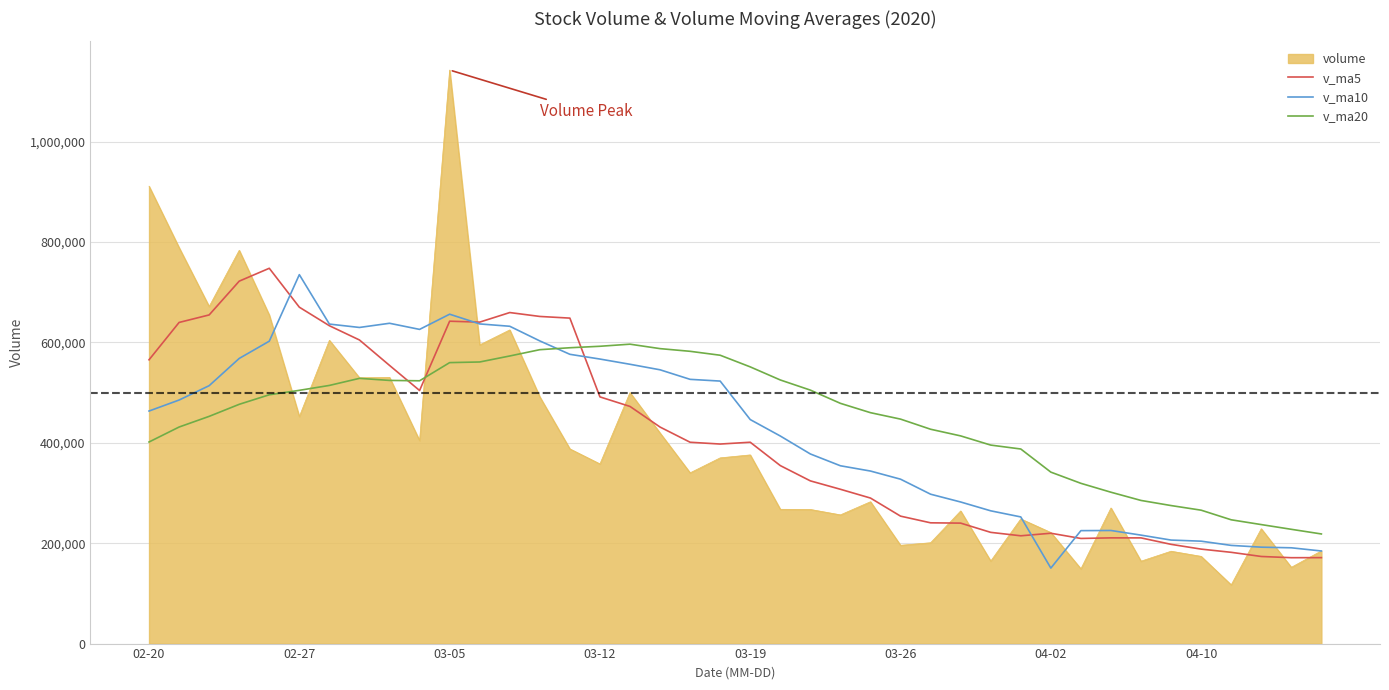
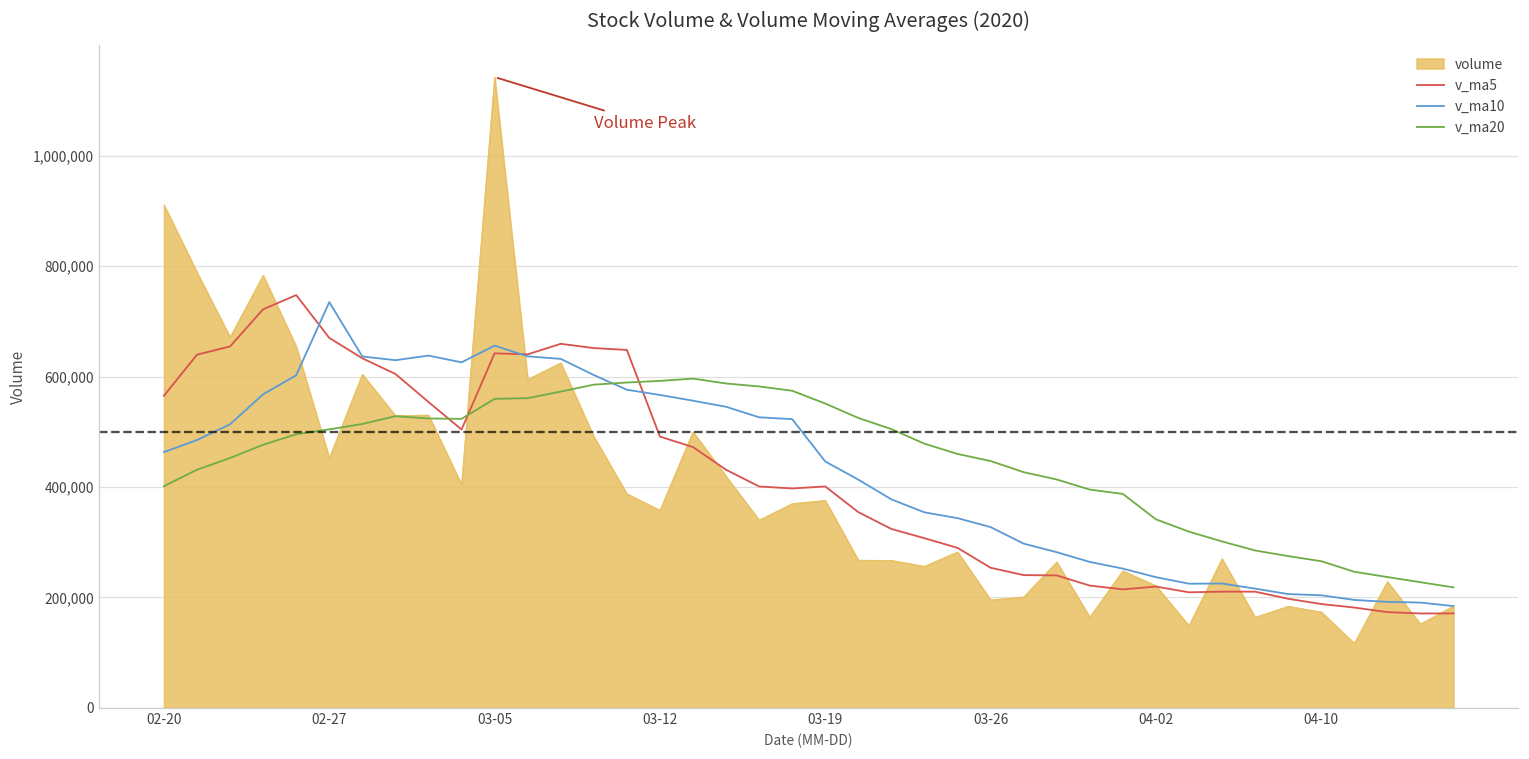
  {
    "volume": {
      "02-20": "910,000",
      "02-27": "450,000",
      "03-05": "1,140,000",
      "03-12": "360,000",
      "03-19": "380,000",
      "03-26": "200,000",
      "04-10": "170,000"
    },
    "v_ma5": {
      "02-20": "570,000",
      "02-27": "670,000",
      "03-05": "640,000",
      "03-12": "490,000",
      "03-19": "400,000",
      "03-26": "250,000",
      "04-10": "190,000"
    },
    "v_ma10": {
      "02-20": "460,000",
      "02-27": "730,000",
      "03-05": "660,000",
      "03-12": "570,000",
      "03-19": "450,000",
      "03-26": "330,000",
-     "04-02": "150,000",
+     "04-02": "240,000",
      "04-10": "200,000"
    },
    "v_ma20": {
      "02-20": "400,000",
      "02-27": "500,000",
      "03-05": "560,000",
      "03-12": "590,000",
      "03-19": "550,000",
      "03-26": "450,000",
      "04-02": "340,000",
      "04-10": "270,000"
    }
  }
